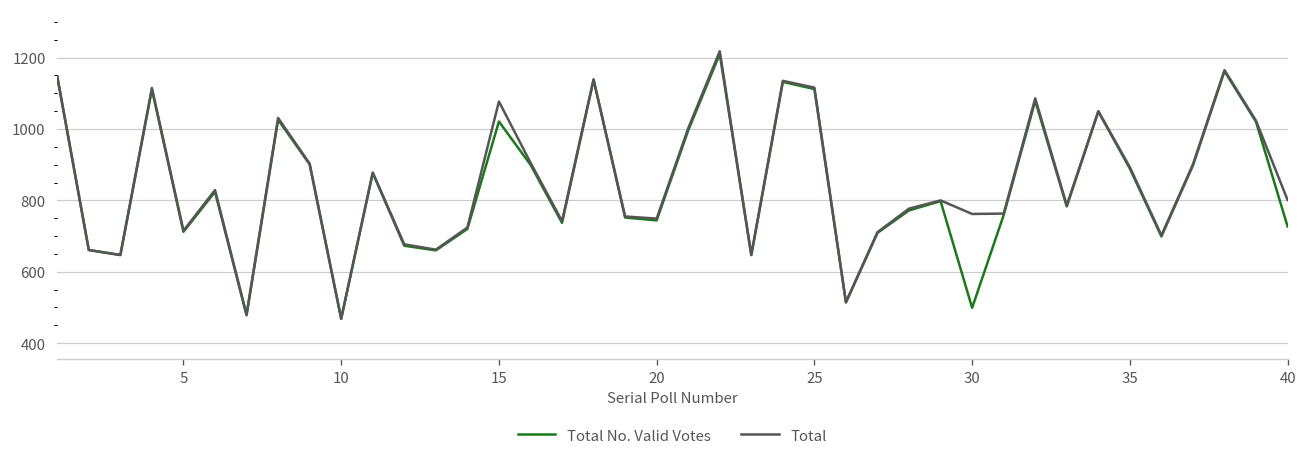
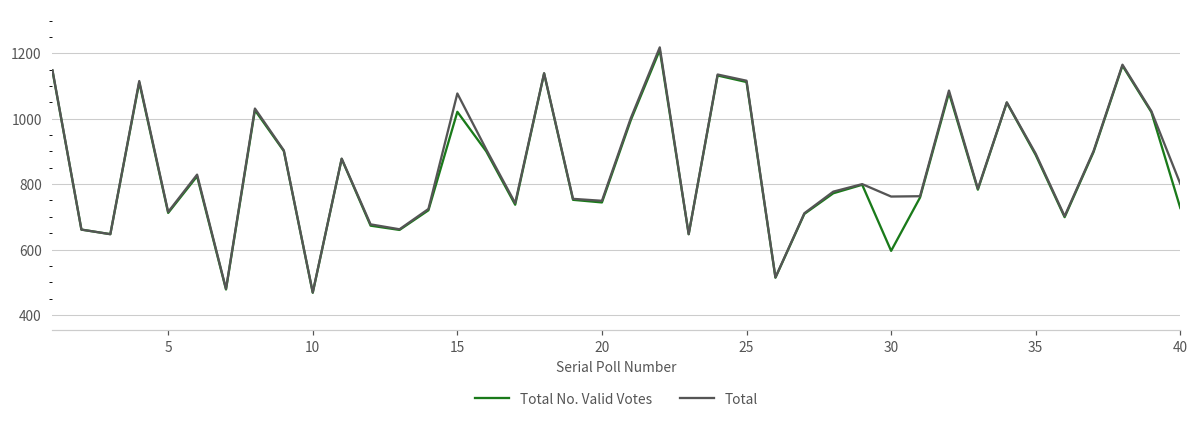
  {
    "Total No. Valid Votes": {
      "15": 1020,
-     "30": 500,
+     "30": 600,
      "40": 730
    },
    "Total": {
      "15": 1080,
      "30": 760,
      "40": 800
    }
  }
